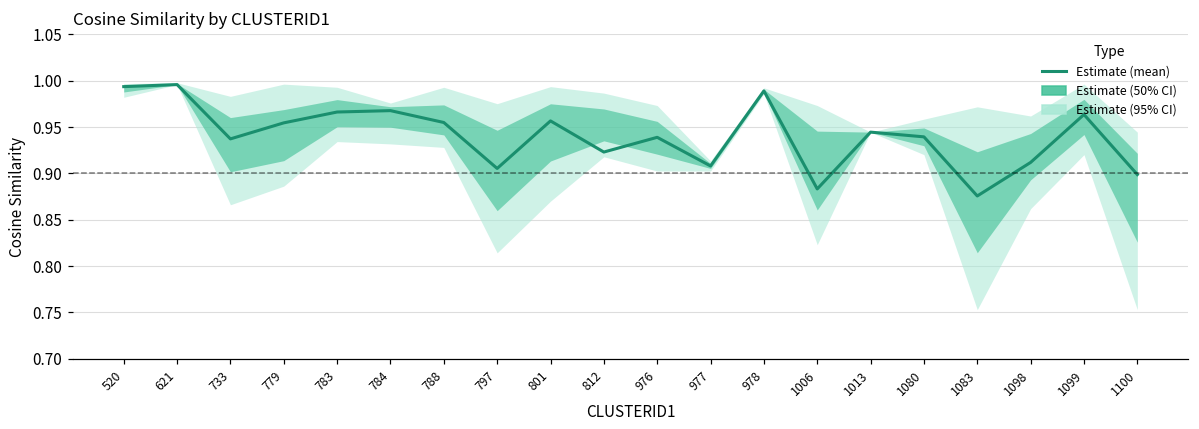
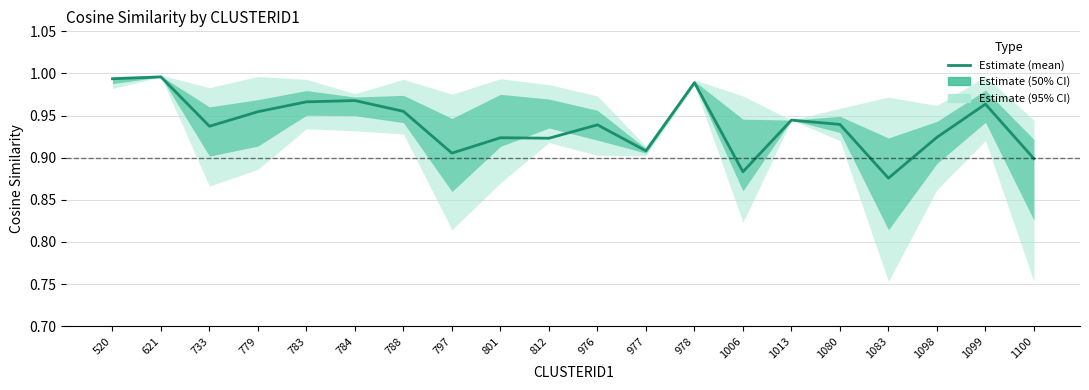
  {
    "Estimate (mean)": {
      "733": 0.94,
      "779": 0.95,
      "783": 0.97,
      "784": 0.97,
      "788": 0.96,
      "797": 0.91,
-     "801": 0.96,
+     "801": 0.92,
      "812": 0.92,
      "976": 0.94,
      "1006": 0.88,
      "1080": 0.94,
      "1083": 0.88,
-     "1098": 0.91,
+     "1098": 0.92,
      "1099": 0.96,
      "1100": 0.90
    }
  }
